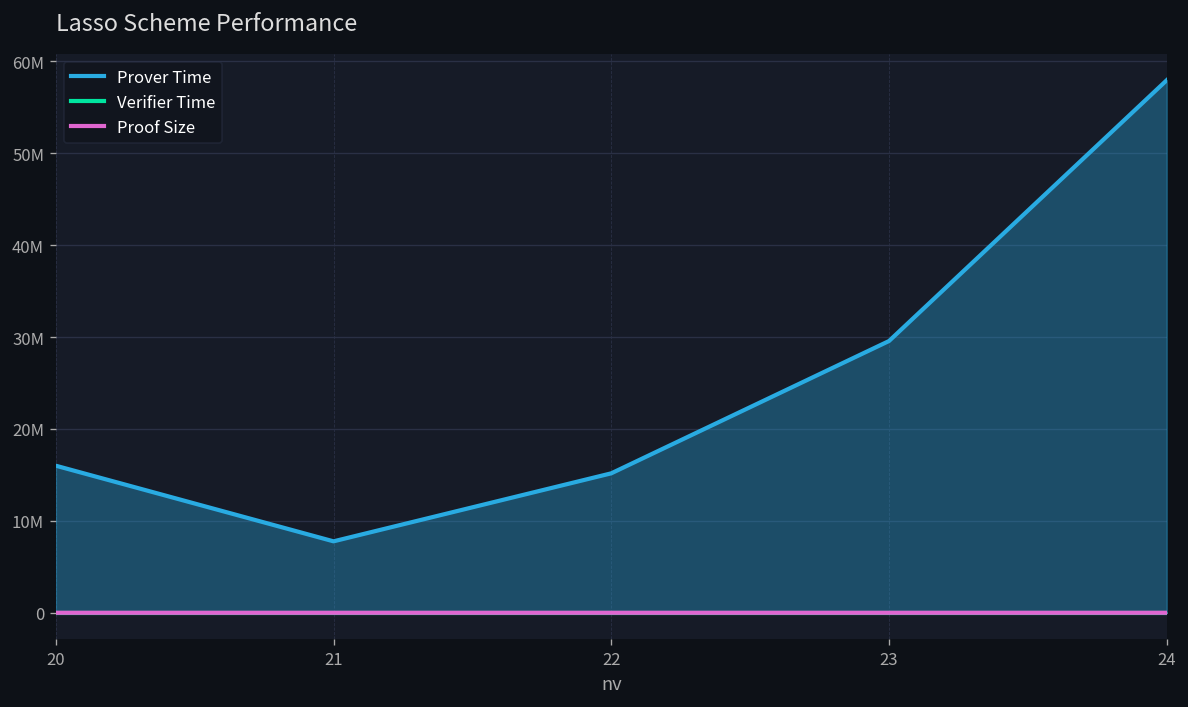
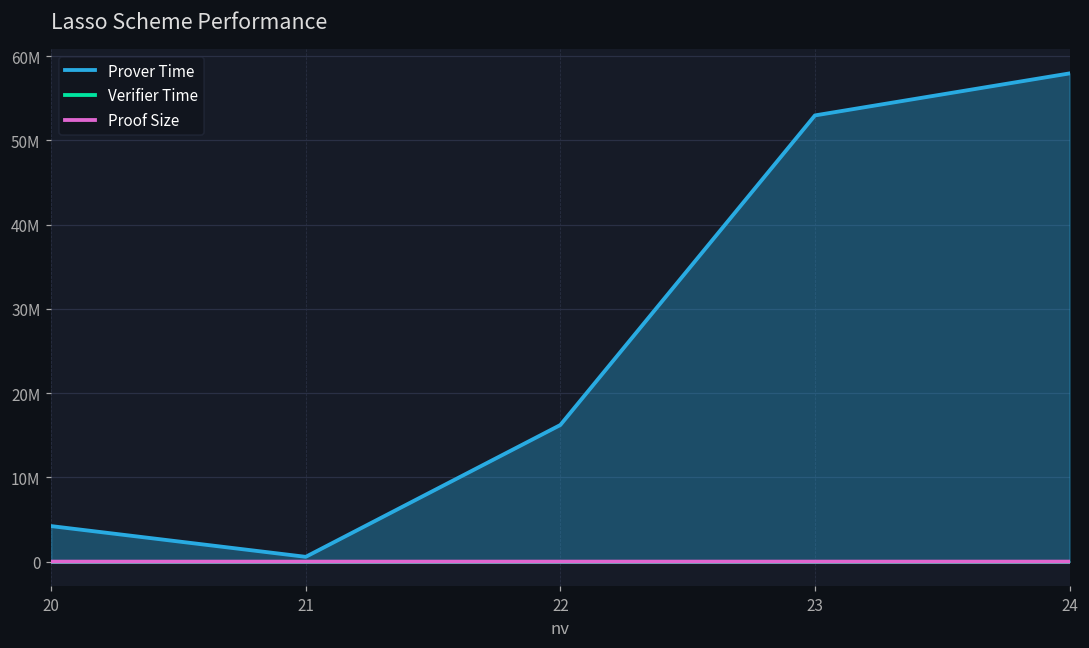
  {
    "Prover Time": {
-     "20": 16000000,
-     "21": 8000000,
-     "22": 15000000,
-     "23": 30000000,
+     "20": 4000000,
+     "21": 1000000,
+     "22": 16000000,
+     "23": 53000000,
      "24": 58000000
    },
    "Proof Size": {
      "20": 0,
      "21": 0,
      "22": 0,
      "23": 0,
      "24": 0
    }
  }
